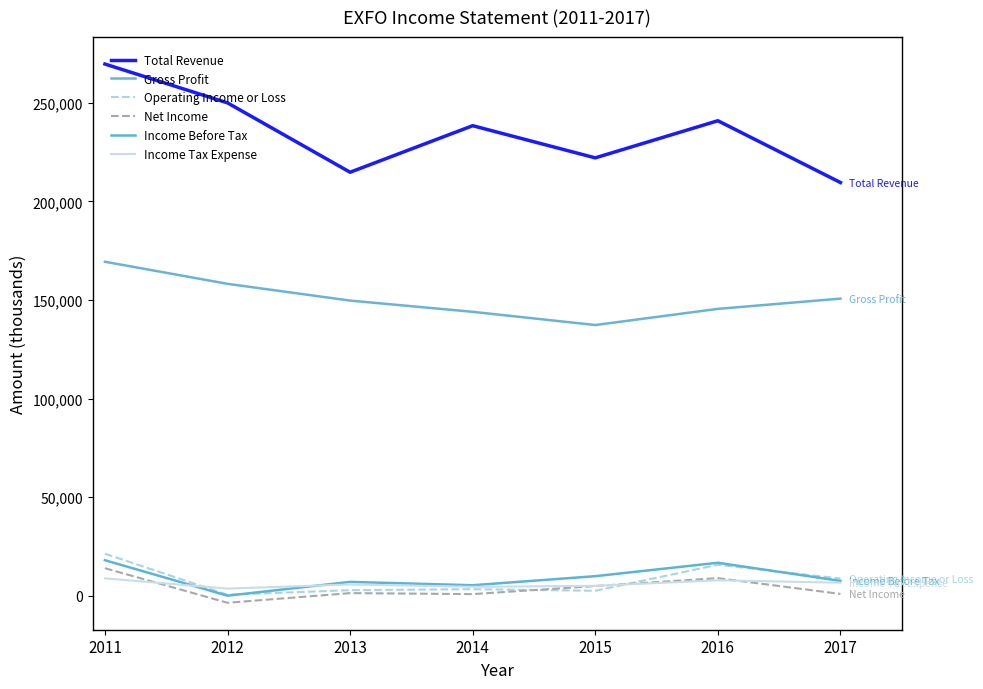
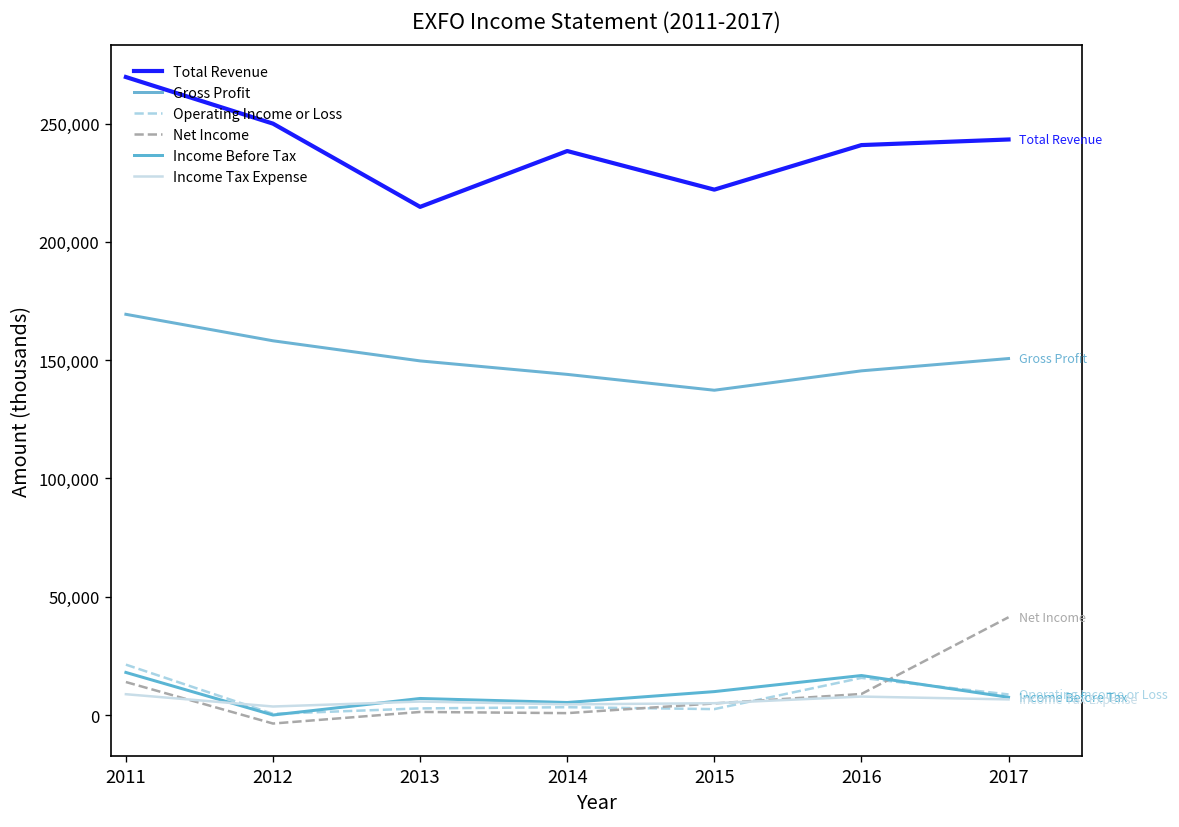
  {
    "Total Revenue": {
      "2011": "270,000",
      "2012": "250,000",
      "2013": "215,000",
      "2014": "238,000",
      "2015": "222,000",
      "2016": "241,000",
-     "2017": "210,000"
+     "2017": "243,000"
    },
    "Net Income": {
      "2011": "14,000",
      "2012": "-4,000",
      "2013": "1,000",
      "2014": "1,000",
-     "2017": "1,000"
+     "2017": "41,000"
    }
  }
